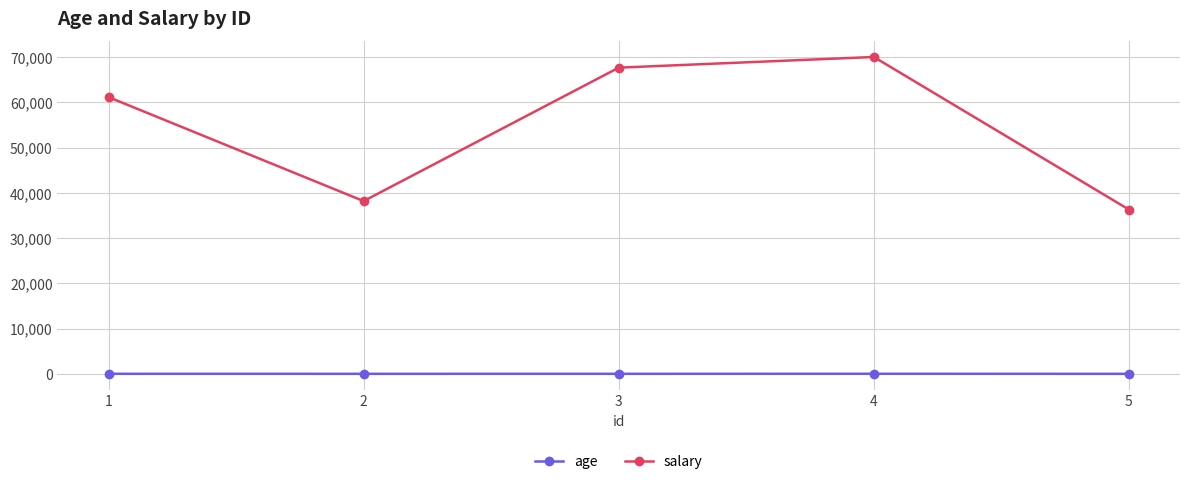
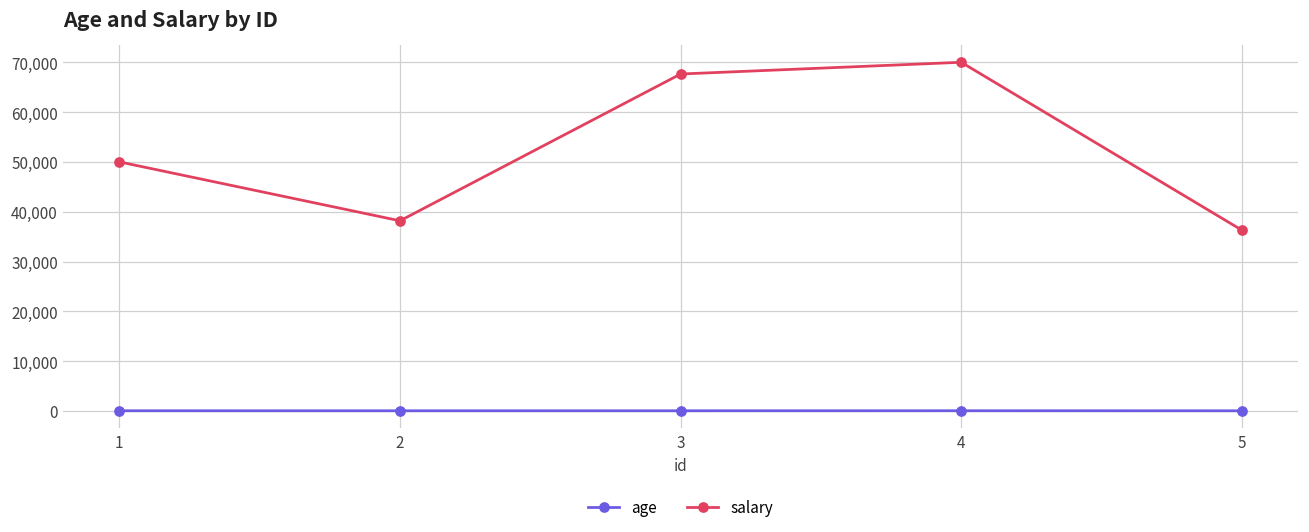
  {
    "age": {
      "1": "0",
      "2": "0",
      "3": "0",
      "4": "0",
      "5": "0"
    },
    "salary": {
-     "1": "61,000",
+     "1": "50,000",
      "2": "38,000",
      "3": "68,000",
      "4": "70,000",
      "5": "36,000"
    }
  }
